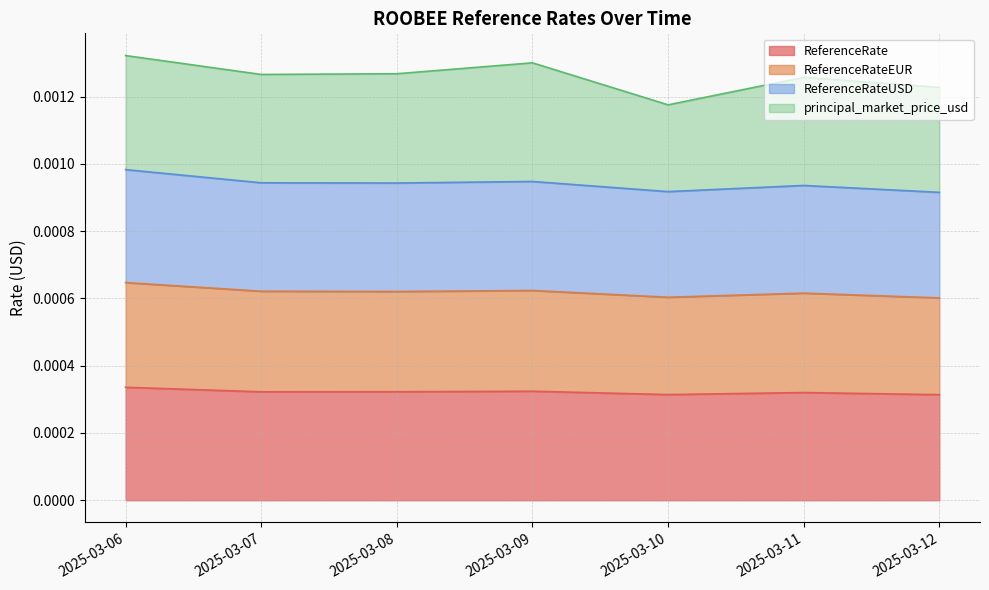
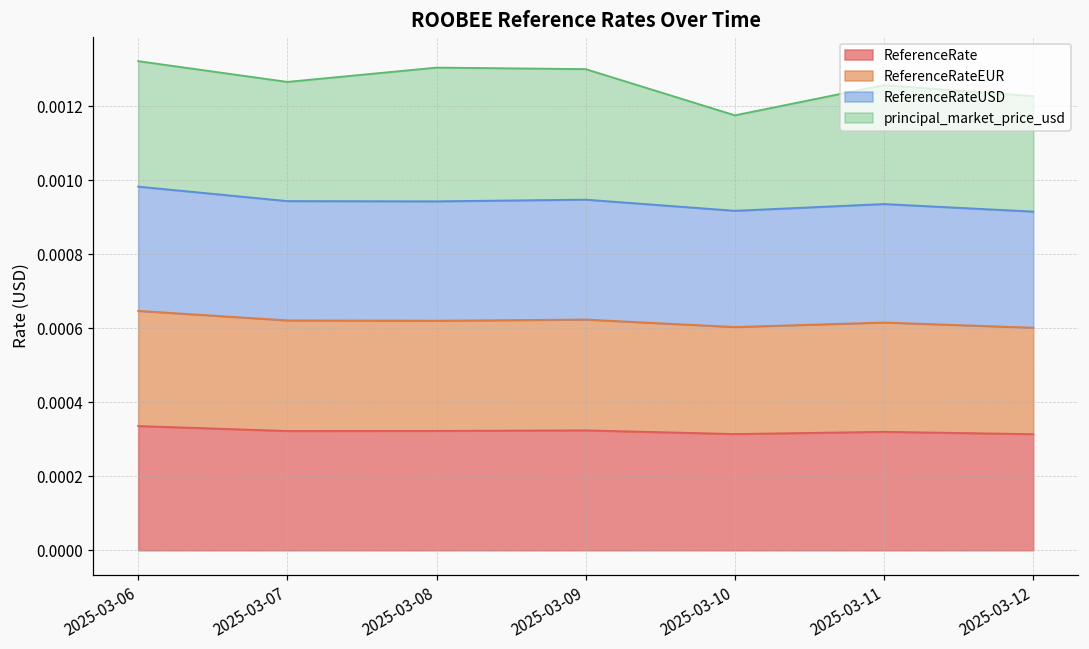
  {
    "ReferenceRateUSD": {
      "2025-03-06": 0.00034,
      "2025-03-07": 0.00032,
      "2025-03-08": 0.00032,
      "2025-03-09": 0.00032,
      "2025-03-10": 0.00031,
      "2025-03-11": 0.00032,
      "2025-03-12": 0.00031
    },
    "principal_market_price_usd": {
      "2025-03-06": 0.00034,
      "2025-03-07": 0.00032,
-     "2025-03-08": 0.00032,
+     "2025-03-08": 0.00036,
      "2025-03-09": 0.00035,
      "2025-03-10": 0.00026
    }
  }
